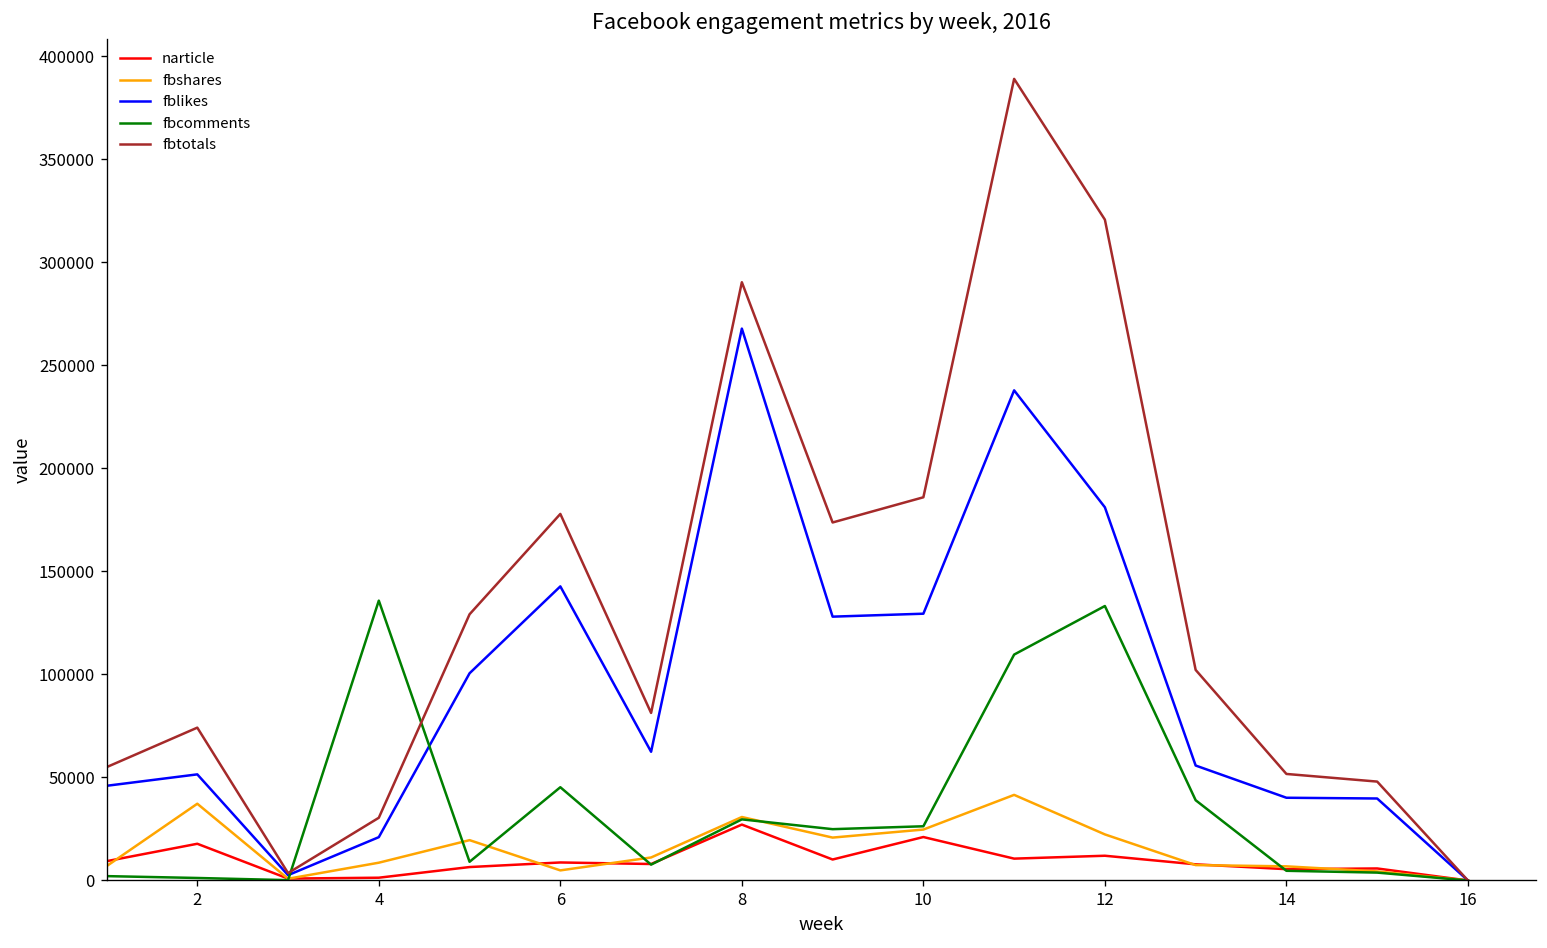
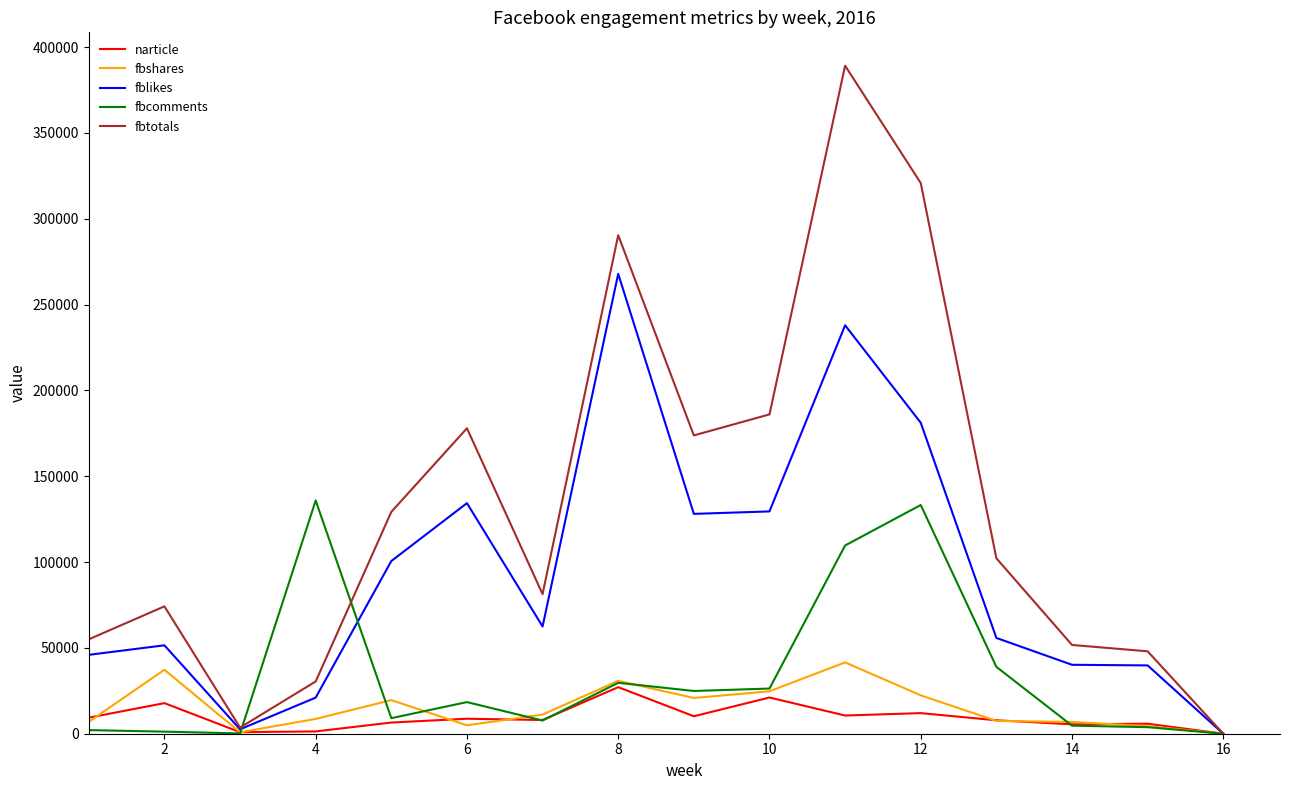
  {
    "narticle": {
      "2": 18000,
      "4": 1000,
      "6": 9000,
      "8": 27000,
      "10": 21000,
      "12": 12000
    },
    "fbshares": {
      "2": 37000,
      "4": 9000,
      "6": 5000,
      "10": 25000,
      "12": 22000
    },
    "fblikes": {
      "2": 52000,
      "4": 21000,
-     "6": 143000,
+     "6": 134000,
      "8": 268000,
      "10": 129000,
      "12": 181000,
      "14": 40000
    },
    "fbcomments": {
      "2": 1000,
      "4": 136000,
-     "6": 45000,
+     "6": 18000,
      "10": 26000,
      "12": 133000
    },
    "fbtotals": {
      "2": 74000,
      "4": 30000,
      "6": 178000,
      "8": 290000,
      "10": 186000,
      "12": 321000,
      "14": 52000
    }
  }
